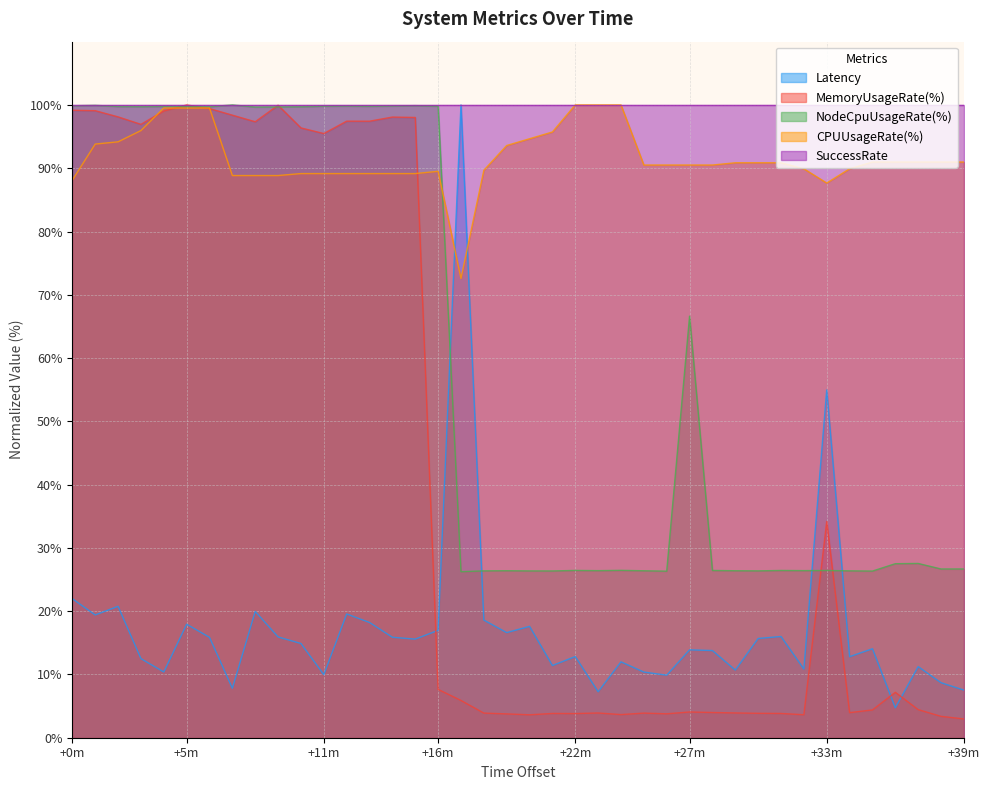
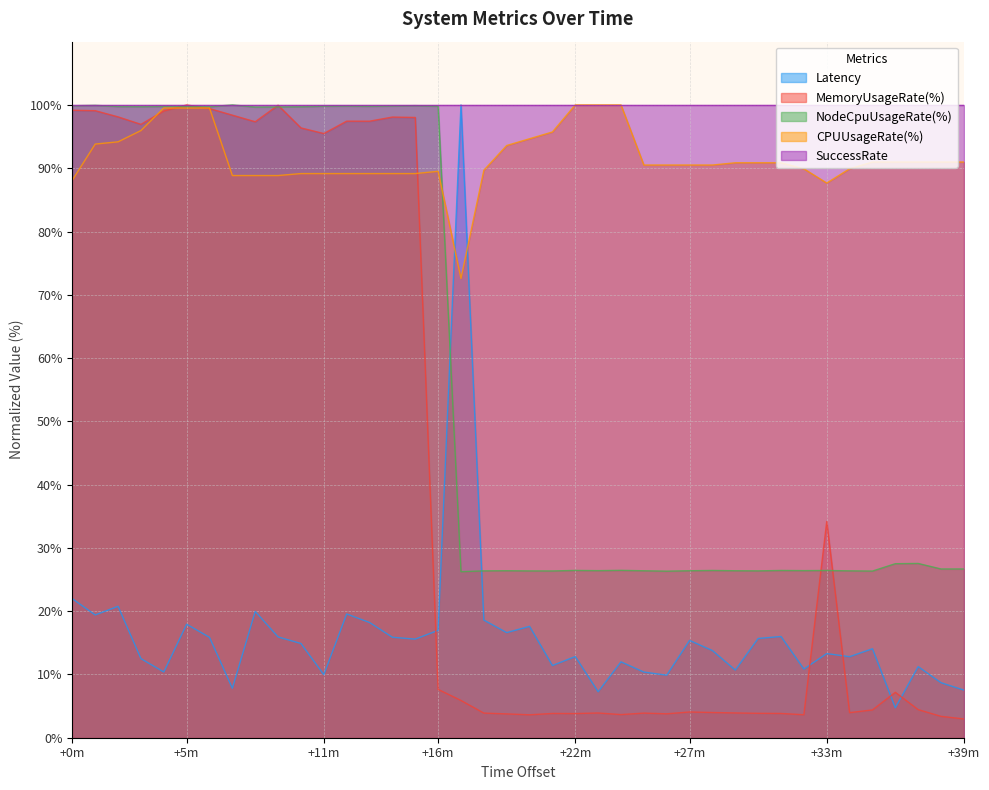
  {
    "Latency": {
      "+0m": "22%",
      "+5m": "18%",
      "+11m": "10%",
      "+16m": "17%",
      "+22m": "13%",
-     "+27m": "14%",
-     "+33m": "55%",
+     "+27m": "15%",
+     "+33m": "13%",
      "+39m": "8%"
    },
    "MemoryUsageRate(%)": {
      "+0m": "99%",
      "+11m": "95%",
      "+16m": "8%",
      "+22m": "4%",
      "+27m": "4%",
      "+33m": "34%",
      "+39m": "3%"
    },
    "NodeCpuUsageRate(%)": {
      "+22m": "26%",
-     "+27m": "67%",
+     "+27m": "26%",
      "+33m": "26%",
      "+39m": "27%"
    },
    "CPUUsageRate(%)": {
      "+0m": "88%",
      "+11m": "89%",
      "+16m": "90%",
      "+27m": "91%",
      "+33m": "88%",
      "+39m": "91%"
    },
    "SuccessRate": {
      "+27m": "100%",
      "+39m": "100%"
    }
  }
